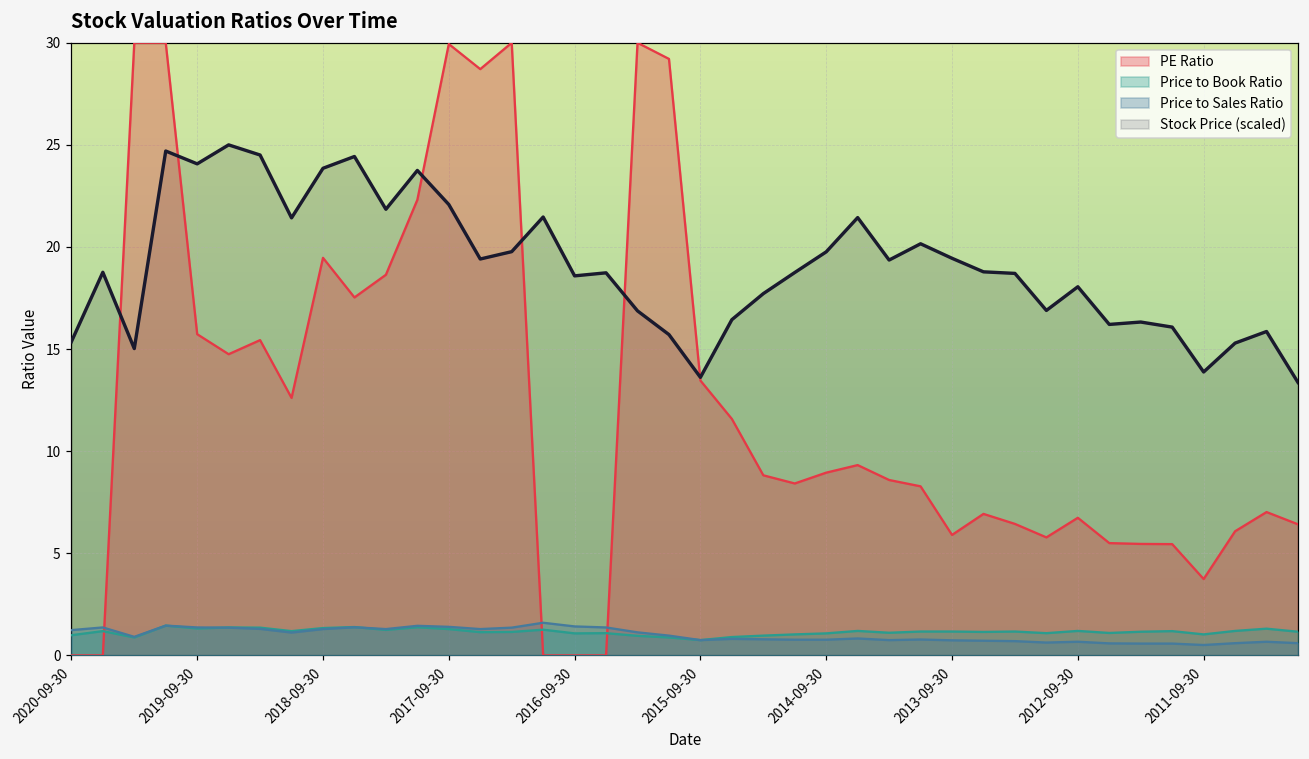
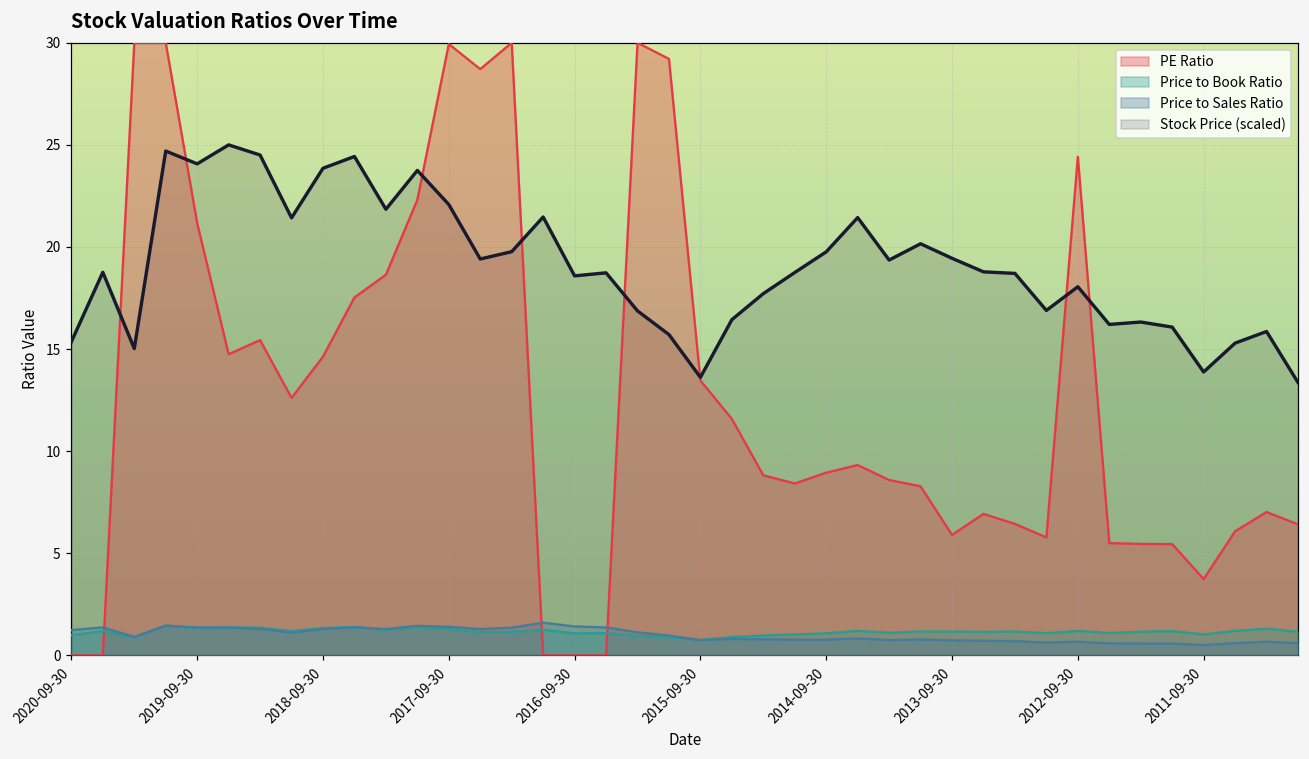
  {
    "PE Ratio": {
      "2020-09-30": 0.0,
-     "2019-09-30": 15.7,
-     "2018-09-30": 19.5,
+     "2019-09-30": 21.2,
+     "2018-09-30": 14.6,
      "2017-09-30": 29.9,
      "2016-09-30": 0.0,
      "2015-09-30": 13.5,
      "2014-09-30": 9.0,
      "2013-09-30": 5.9,
-     "2012-09-30": 6.7,
+     "2012-09-30": 24.4,
      "2011-09-30": 3.7
    }
  }
